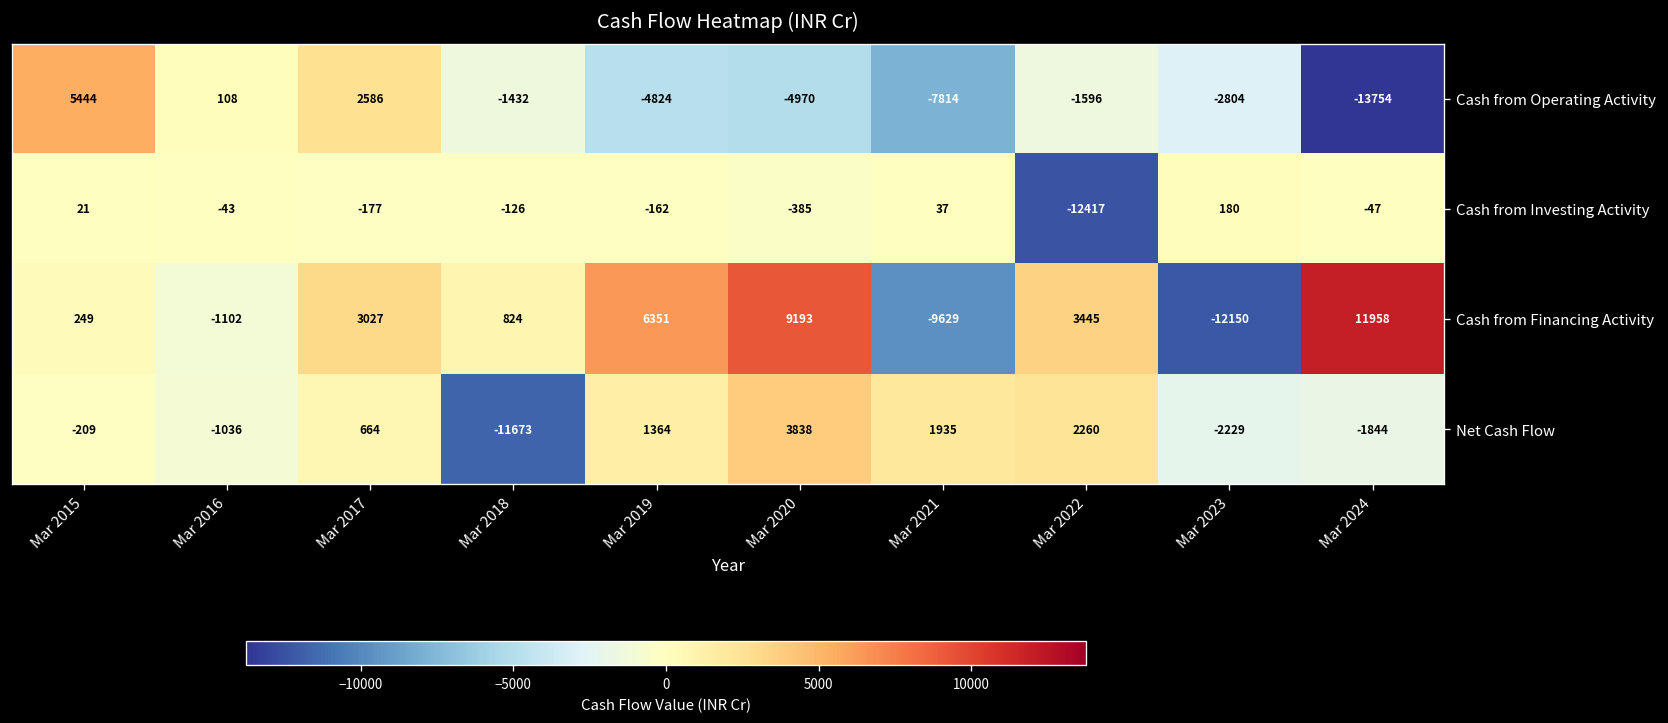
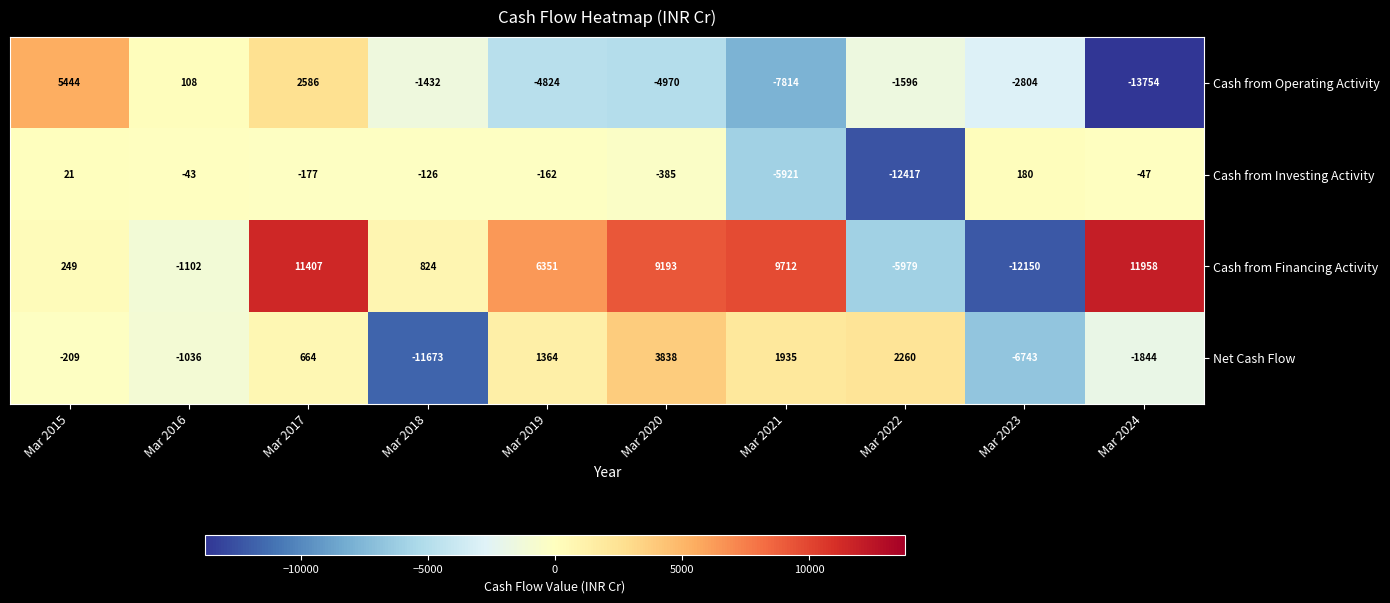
  {
    "Cash from Operating Activity": {
      "Mar 2015": 5444,
      "Mar 2016": 108,
      "Mar 2017": 2586,
      "Mar 2018": -1432,
      "Mar 2019": -4824,
      "Mar 2020": -4970,
      "Mar 2021": -7814,
      "Mar 2022": -1596,
      "Mar 2023": -2804,
      "Mar 2024": -13754
    },
    "Cash from Investing Activity": {
      "Mar 2015": 21,
      "Mar 2016": -43,
      "Mar 2017": -177,
      "Mar 2018": -126,
      "Mar 2019": -162,
      "Mar 2020": -385,
-     "Mar 2021": 37,
+     "Mar 2021": -5921,
      "Mar 2022": -12417,
      "Mar 2023": 180,
      "Mar 2024": -47
    },
    "Cash from Financing Activity": {
      "Mar 2015": 249,
      "Mar 2016": -1102,
-     "Mar 2017": 3027,
+     "Mar 2017": 11407,
      "Mar 2018": 824,
      "Mar 2019": 6351,
      "Mar 2020": 9193,
-     "Mar 2021": -9629,
-     "Mar 2022": 3445,
+     "Mar 2021": 9712,
+     "Mar 2022": -5979,
      "Mar 2023": -12150,
      "Mar 2024": 11958
    },
    "Net Cash Flow": {
      "Mar 2015": -209,
      "Mar 2016": -1036,
      "Mar 2017": 664,
      "Mar 2018": -11673,
      "Mar 2019": 1364,
      "Mar 2020": 3838,
      "Mar 2021": 1935,
      "Mar 2022": 2260,
-     "Mar 2023": -2229,
+     "Mar 2023": -6743,
      "Mar 2024": -1844
    }
  }
